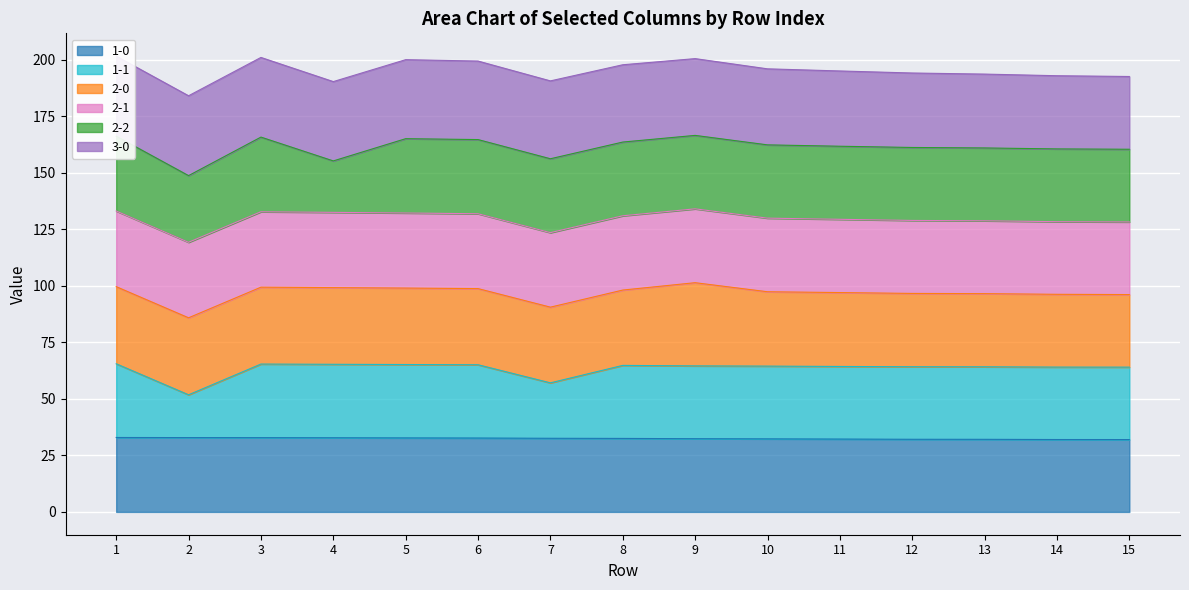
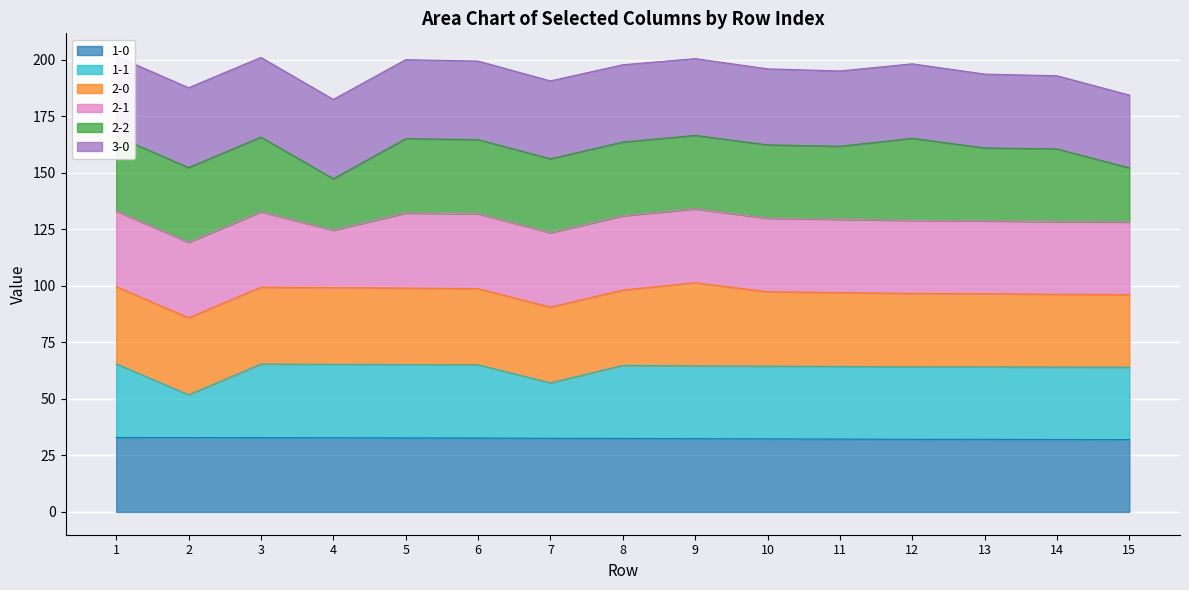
  {
    "1-0": {
      "1": 33,
      "2": 33,
      "3": 33,
      "4": 33,
      "5": 33,
      "6": 33,
      "7": 33,
      "8": 33,
      "9": 32,
      "10": 32,
      "11": 32,
      "12": 32,
      "13": 32,
      "14": 32,
      "15": 32
    },
    "1-1": {
      "1": 33,
      "2": 19,
      "3": 33,
      "4": 32,
      "5": 32,
      "6": 32,
      "7": 25,
      "8": 32,
      "9": 32,
      "10": 32,
      "11": 32,
      "12": 32,
      "13": 32,
      "14": 32,
      "15": 32
    },
    "2-0": {
      "1": 34,
      "2": 34,
      "3": 34,
      "4": 34,
      "5": 34,
      "6": 34,
      "7": 33,
      "8": 33,
      "9": 37,
      "10": 33,
      "11": 33,
      "12": 32,
      "13": 32,
      "14": 32,
      "15": 32
    },
    "2-1": {
      "1": 33,
      "2": 33,
      "3": 33,
-     "4": 33,
+     "4": 25,
      "5": 33,
      "6": 33,
      "7": 33,
      "8": 33,
      "9": 33,
      "10": 33,
      "11": 32,
      "12": 32,
      "13": 32,
      "14": 32,
      "15": 32
    },
    "2-2": {
-     "2": 29,
+     "2": 33,
      "3": 33,
      "4": 23,
      "5": 33,
      "6": 33,
      "7": 33,
      "8": 33,
      "9": 32,
      "10": 32,
      "11": 32,
-     "12": 32,
+     "12": 36,
      "13": 32,
      "14": 32,
-     "15": 32
+     "15": 24
    },
    "3-0": {
      "2": 35,
      "3": 35,
      "4": 35,
      "5": 35,
      "6": 35,
      "7": 34,
      "8": 34,
      "9": 34,
      "10": 34,
      "11": 33,
      "12": 33,
      "13": 33,
      "14": 32,
      "15": 32
    }
  }
